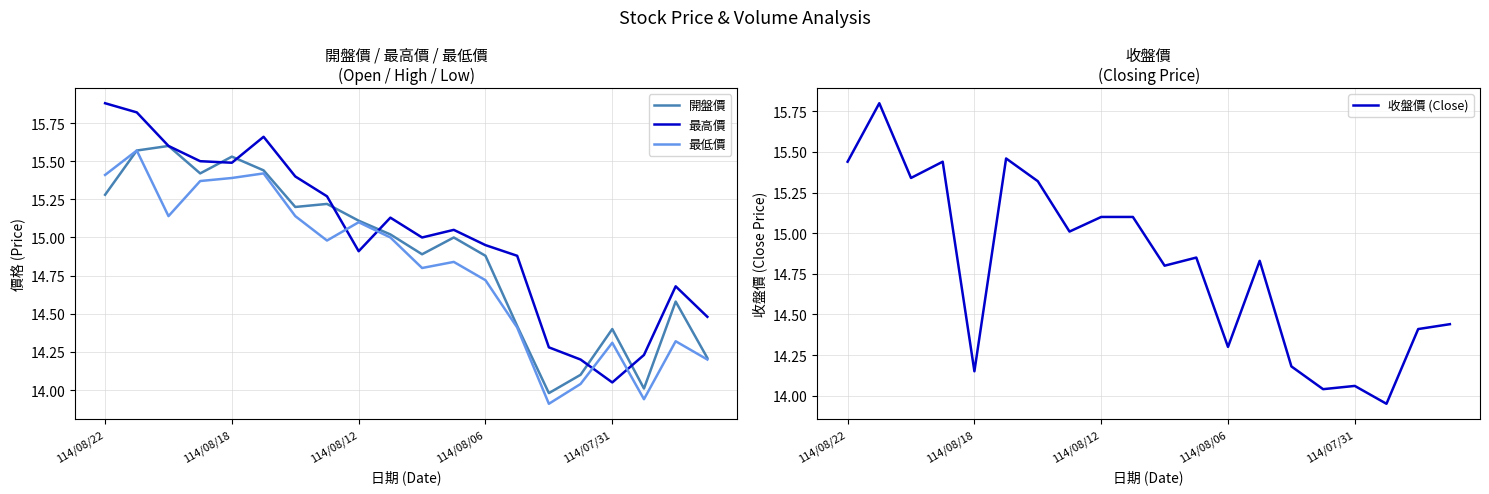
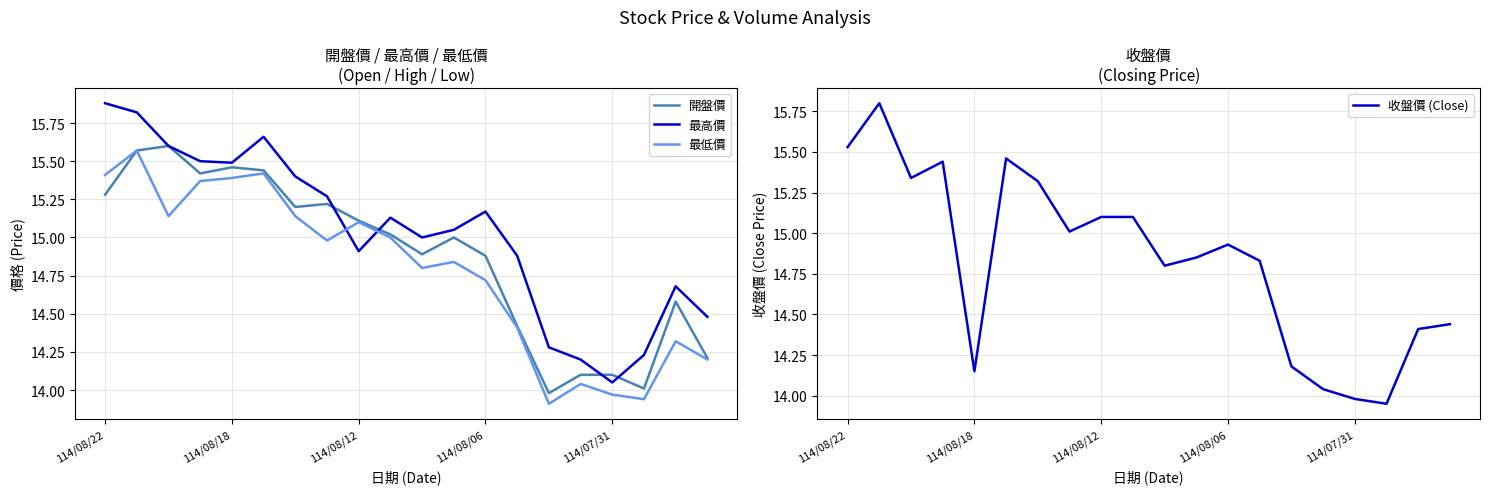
  {
    "開盤價 / 最高價 / 最低價 (Open / High / Low)": {
      "開盤價": {
        "114/08/22": 15.28,
-       "114/08/18": 15.53,
+       "114/08/18": 15.46,
        "114/08/06": 14.88,
-       "114/07/31": 14.4
+       "114/07/31": 14.1
      },
      "最高價": {
        "114/08/22": 15.88,
        "114/08/18": 15.49,
        "114/08/12": 14.91,
-       "114/08/06": 14.95,
+       "114/08/06": 15.17,
        "114/07/31": 14.05
      },
      "最低價": {
        "114/08/22": 15.41,
        "114/08/18": 15.39,
        "114/08/06": 14.72,
-       "114/07/31": 14.31
+       "114/07/31": 13.97
      }
    },
    "收盤價 (Closing Price)": {
-     "114/08/22": 15.44,
+     "114/08/22": 15.53,
      "114/08/18": 14.15,
      "114/08/12": 15.10,
-     "114/08/06": 14.30,
-     "114/07/31": 14.06
+     "114/08/06": 14.93,
+     "114/07/31": 13.98
    }
  }
